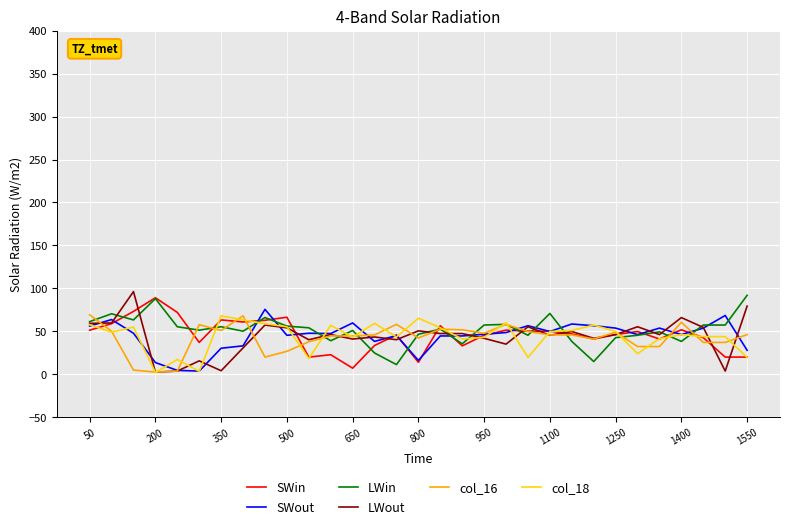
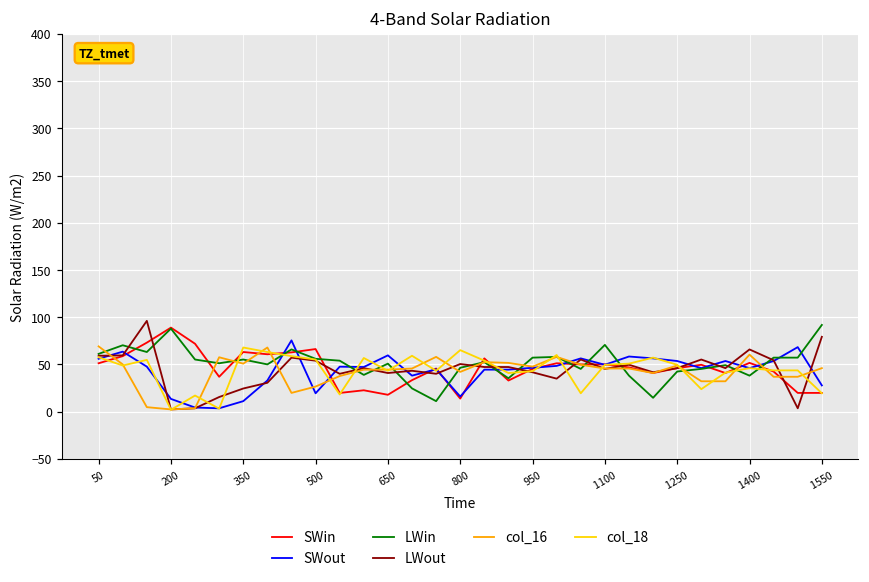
  {
    "SWin": {
      "50": 50,
      "350": 60,
      "500": 70,
-     "650": 10,
+     "650": 20,
      "1400": 50
    },
    "SWout": {
      "200": 10,
-     "350": 30,
-     "500": 50,
+     "350": 10,
+     "500": 20,
      "650": 60,
      "1250": 50,
      "1550": 30
    },
    "LWin": {
      "350": 60,
      "650": 50,
      "800": 50,
      "950": 60,
      "1100": 70,
      "1250": 40,
      "1400": 40,
      "1550": 90
    },
    "LWout": {
-     "350": 0,
+     "350": 20,
      "800": 50,
      "1400": 70,
      "1550": 80
    }
  }
